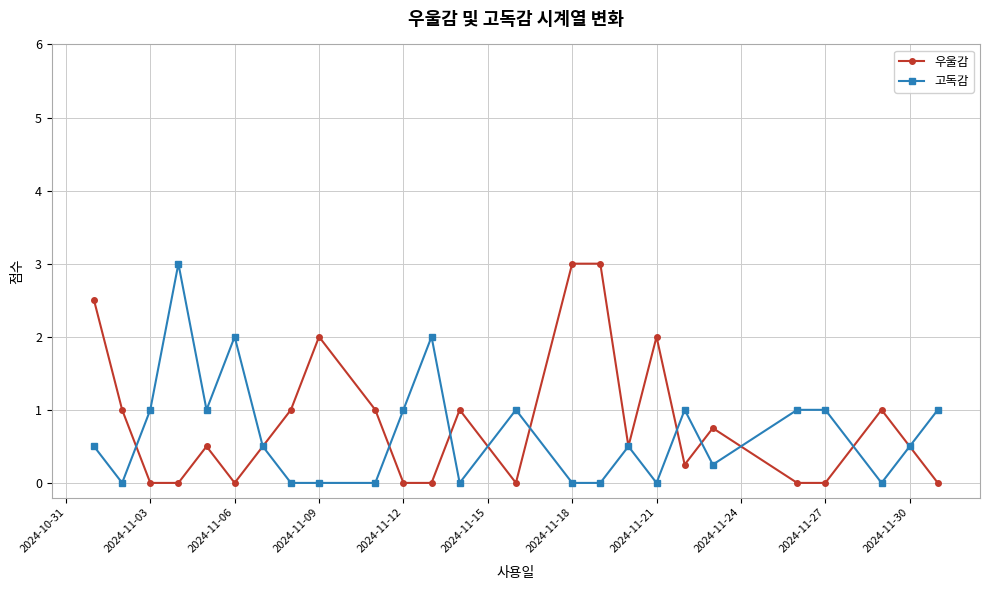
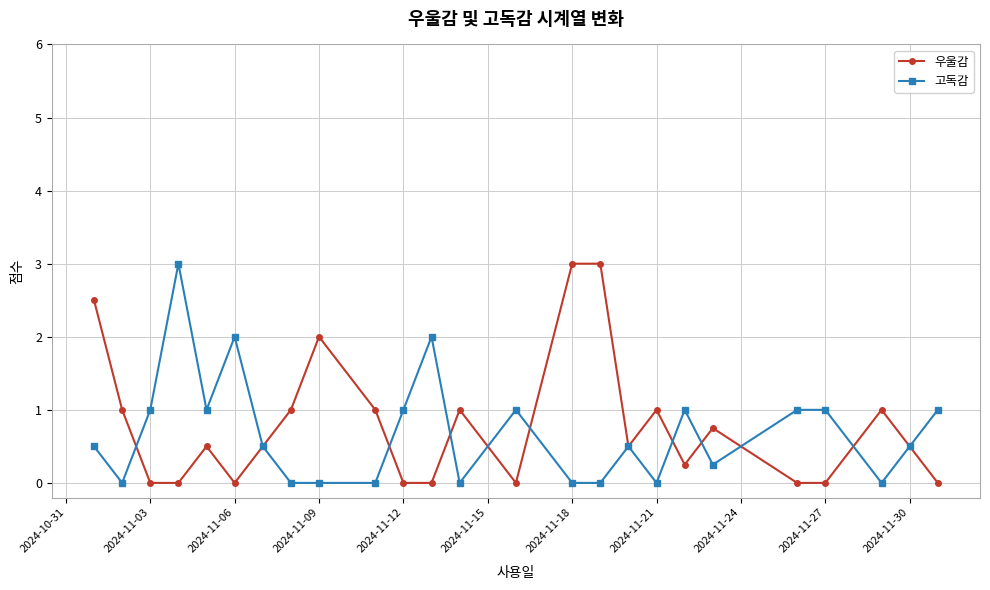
  {
    "우울감": {
      "2024-11-03": 0,
      "2024-11-06": 0,
      "2024-11-09": 2,
      "2024-11-12": 0,
      "2024-11-18": 3,
-     "2024-11-21": 2,
+     "2024-11-21": 1,
      "2024-11-27": 0
    },
    "고독감": {
      "2024-11-03": 1,
      "2024-11-06": 2,
      "2024-11-09": 0,
      "2024-11-12": 1,
      "2024-11-18": 0,
      "2024-11-21": 0,
      "2024-11-27": 1
    }
  }
